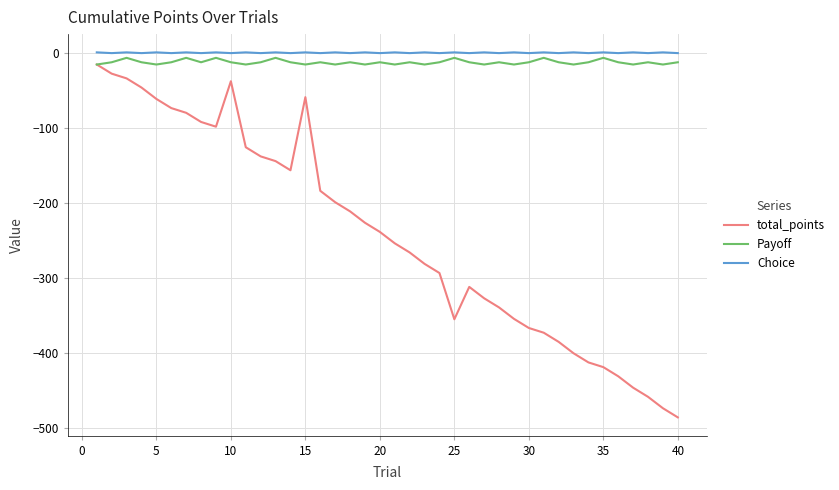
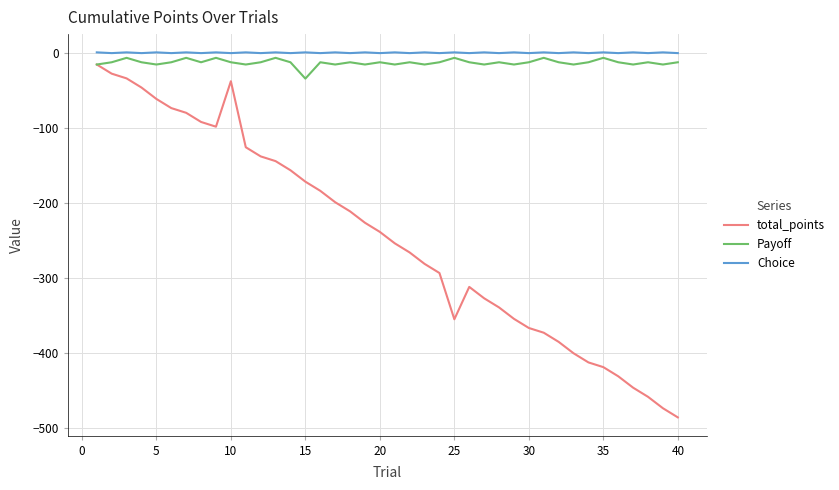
  {
    "total_points": {
      "5": -60,
      "10": -40,
-     "15": -60,
+     "15": -170,
      "20": -240,
      "25": -350,
      "30": -370,
      "35": -420,
      "40": -490
    },
    "Payoff": {
      "5": -20,
      "10": -10,
-     "15": -20,
+     "15": -30,
      "20": -10,
      "25": -10,
      "30": -10,
      "35": -10,
      "40": -10
    },
    "Choice": {
      "5": 0,
      "10": 0,
      "15": 0,
      "20": 0,
      "25": 0,
      "30": 0,
      "35": 0,
      "40": 0
    }
  }
